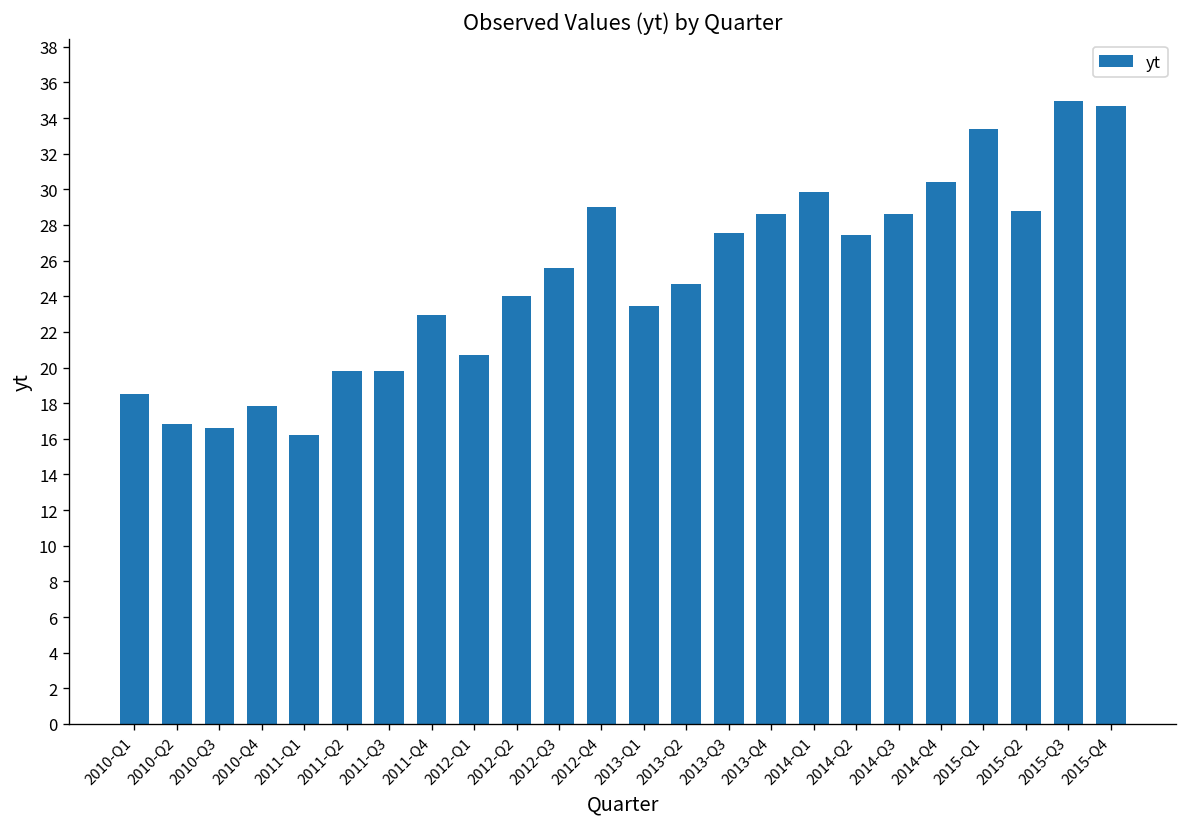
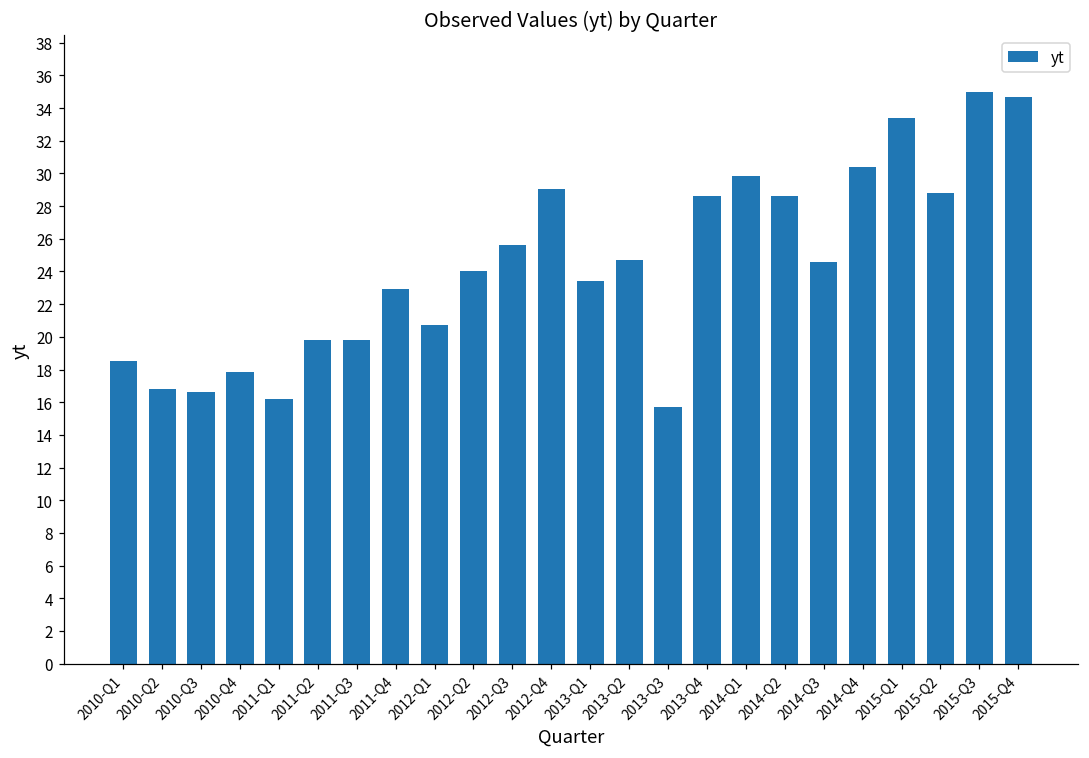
  {
    "2010-Q1": 18.5,
    "2010-Q2": 16.8,
    "2010-Q3": 16.6,
    "2010-Q4": 17.9,
    "2011-Q1": 16.2,
    "2011-Q2": 19.8,
    "2011-Q3": 19.8,
    "2011-Q4": 22.9,
    "2012-Q1": 20.7,
    "2012-Q2": 24.0,
    "2012-Q3": 25.6,
    "2012-Q4": 29.0,
    "2013-Q1": 23.4,
    "2013-Q2": 24.7,
-   "2013-Q3": 27.6,
+   "2013-Q3": 15.7,
    "2013-Q4": 28.6,
    "2014-Q1": 29.9,
-   "2014-Q2": 27.4,
-   "2014-Q3": 28.6,
+   "2014-Q2": 28.6,
+   "2014-Q3": 24.6,
    "2014-Q4": 30.4,
    "2015-Q1": 33.4,
    "2015-Q2": 28.8,
    "2015-Q3": 35.0,
    "2015-Q4": 34.7
  }
